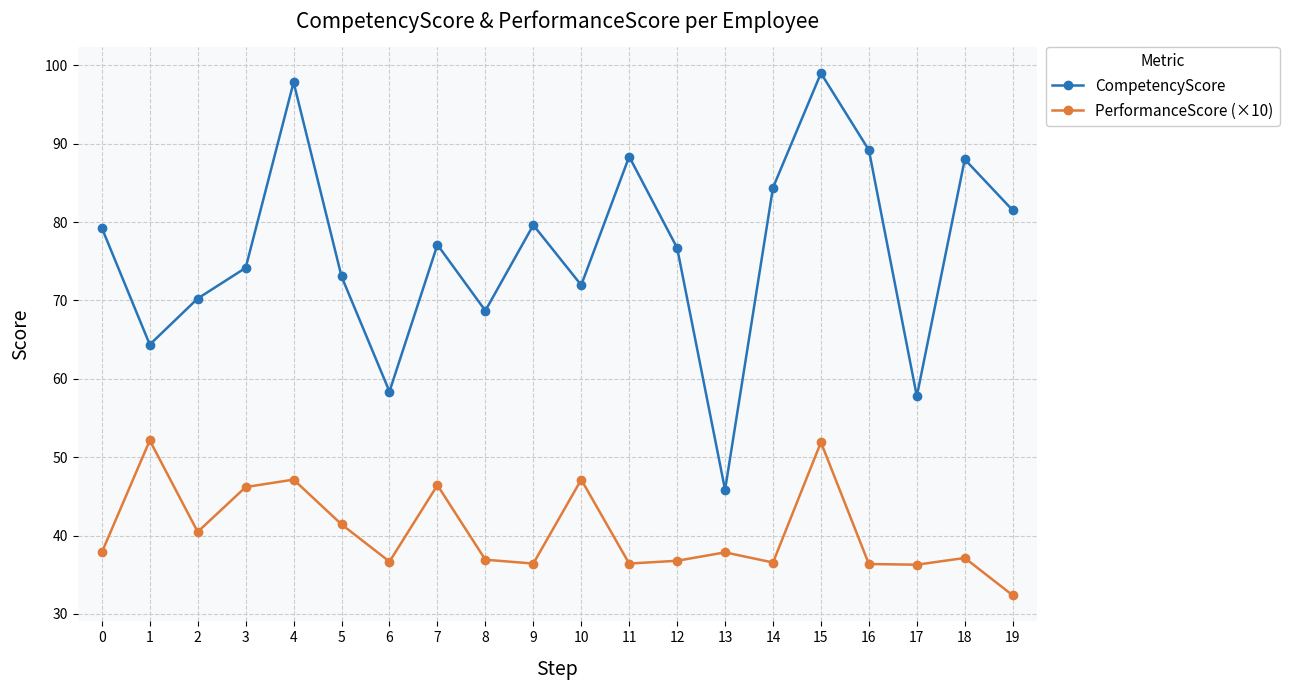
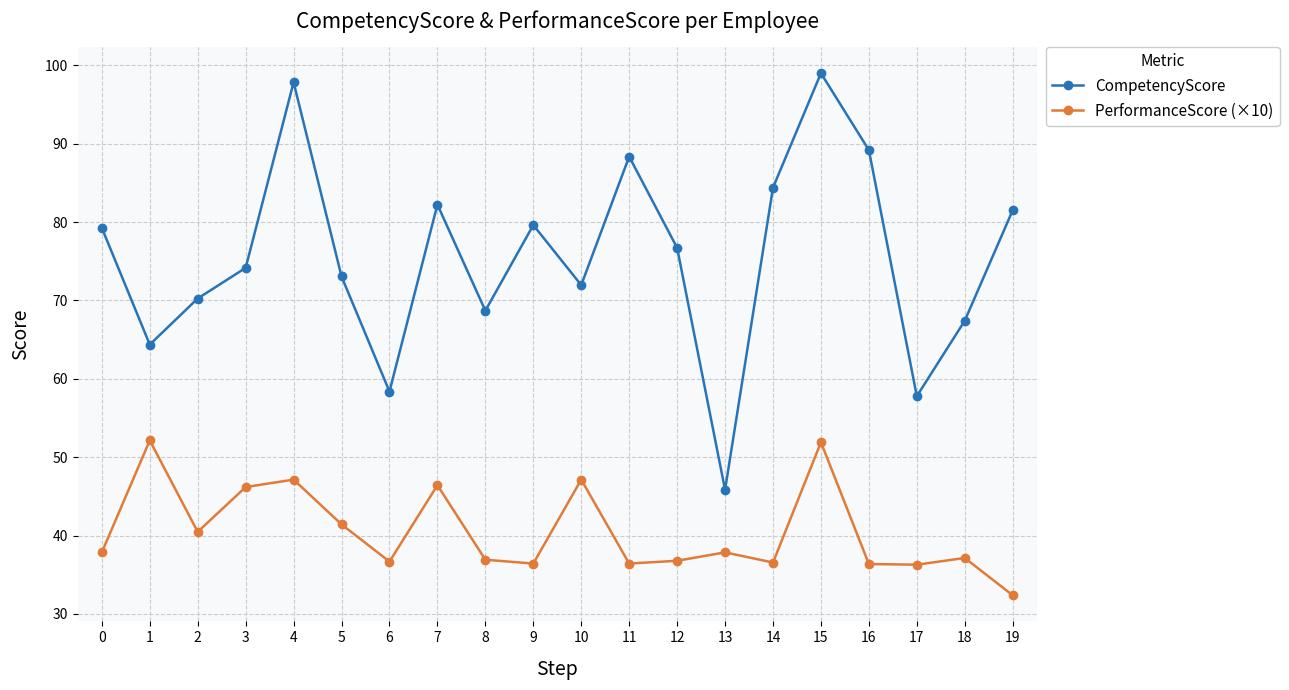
  {
    "CompetencyScore": {
      "0": 79,
      "1": 64,
      "2": 70,
      "3": 74,
      "4": 98,
      "5": 73,
      "6": 58,
-     "7": 77,
+     "7": 82,
      "8": 69,
      "9": 80,
      "10": 72,
      "11": 88,
      "12": 77,
      "13": 46,
      "14": 84,
      "15": 99,
      "16": 89,
      "17": 58,
-     "18": 88,
+     "18": 67,
      "19": 82
    },
    "PerformanceScore (×10)": {
      "0": 38,
      "1": 52,
      "2": 40,
      "3": 46,
      "4": 47,
      "5": 41,
      "6": 37,
      "7": 46,
      "8": 37,
      "9": 36,
      "10": 47,
      "11": 36,
      "12": 37,
      "13": 38,
      "14": 37,
      "15": 52,
      "16": 36,
      "17": 36,
      "18": 37,
      "19": 32
    }
  }
